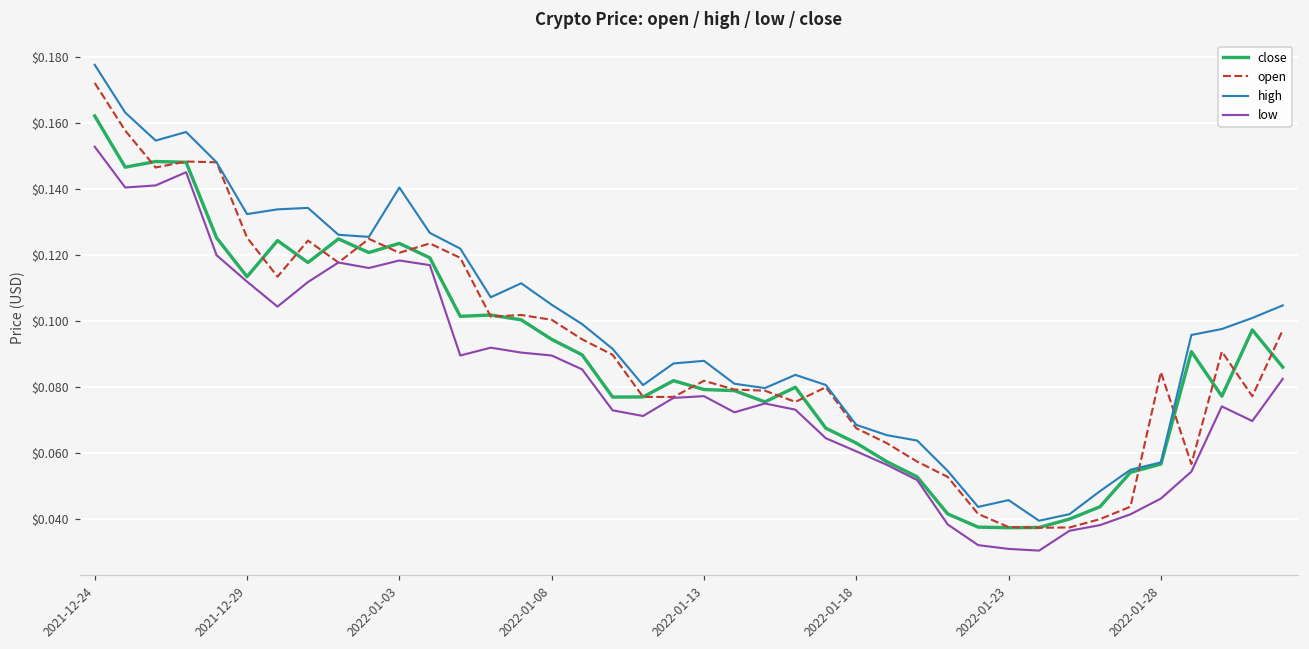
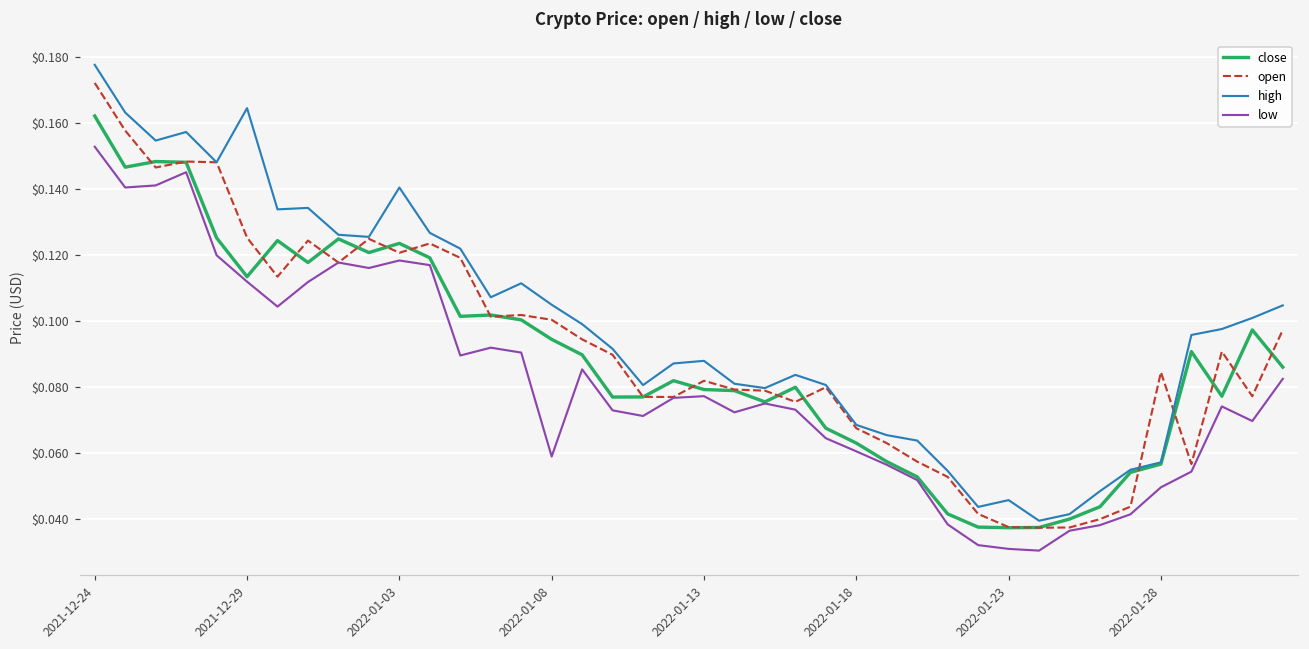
  {
    "close": {
      "2021-12-24": "$0.162",
      "2021-12-29": "$0.114",
      "2022-01-03": "$0.124",
      "2022-01-08": "$0.095",
      "2022-01-13": "$0.079",
      "2022-01-18": "$0.063"
    },
    "open": {
      "2021-12-24": "$0.172",
      "2021-12-29": "$0.125",
      "2022-01-03": "$0.121",
      "2022-01-08": "$0.100",
      "2022-01-13": "$0.082",
      "2022-01-18": "$0.068",
      "2022-01-28": "$0.085"
    },
    "high": {
      "2021-12-24": "$0.178",
-     "2021-12-29": "$0.132",
+     "2021-12-29": "$0.165",
      "2022-01-03": "$0.141",
      "2022-01-08": "$0.105",
      "2022-01-13": "$0.088",
      "2022-01-18": "$0.069",
      "2022-01-23": "$0.046"
    },
    "low": {
      "2021-12-24": "$0.153",
      "2021-12-29": "$0.112",
      "2022-01-03": "$0.118",
-     "2022-01-08": "$0.090",
+     "2022-01-08": "$0.059",
      "2022-01-13": "$0.077",
      "2022-01-18": "$0.061",
      "2022-01-23": "$0.031",
-     "2022-01-28": "$0.046"
+     "2022-01-28": "$0.050"
    }
  }
